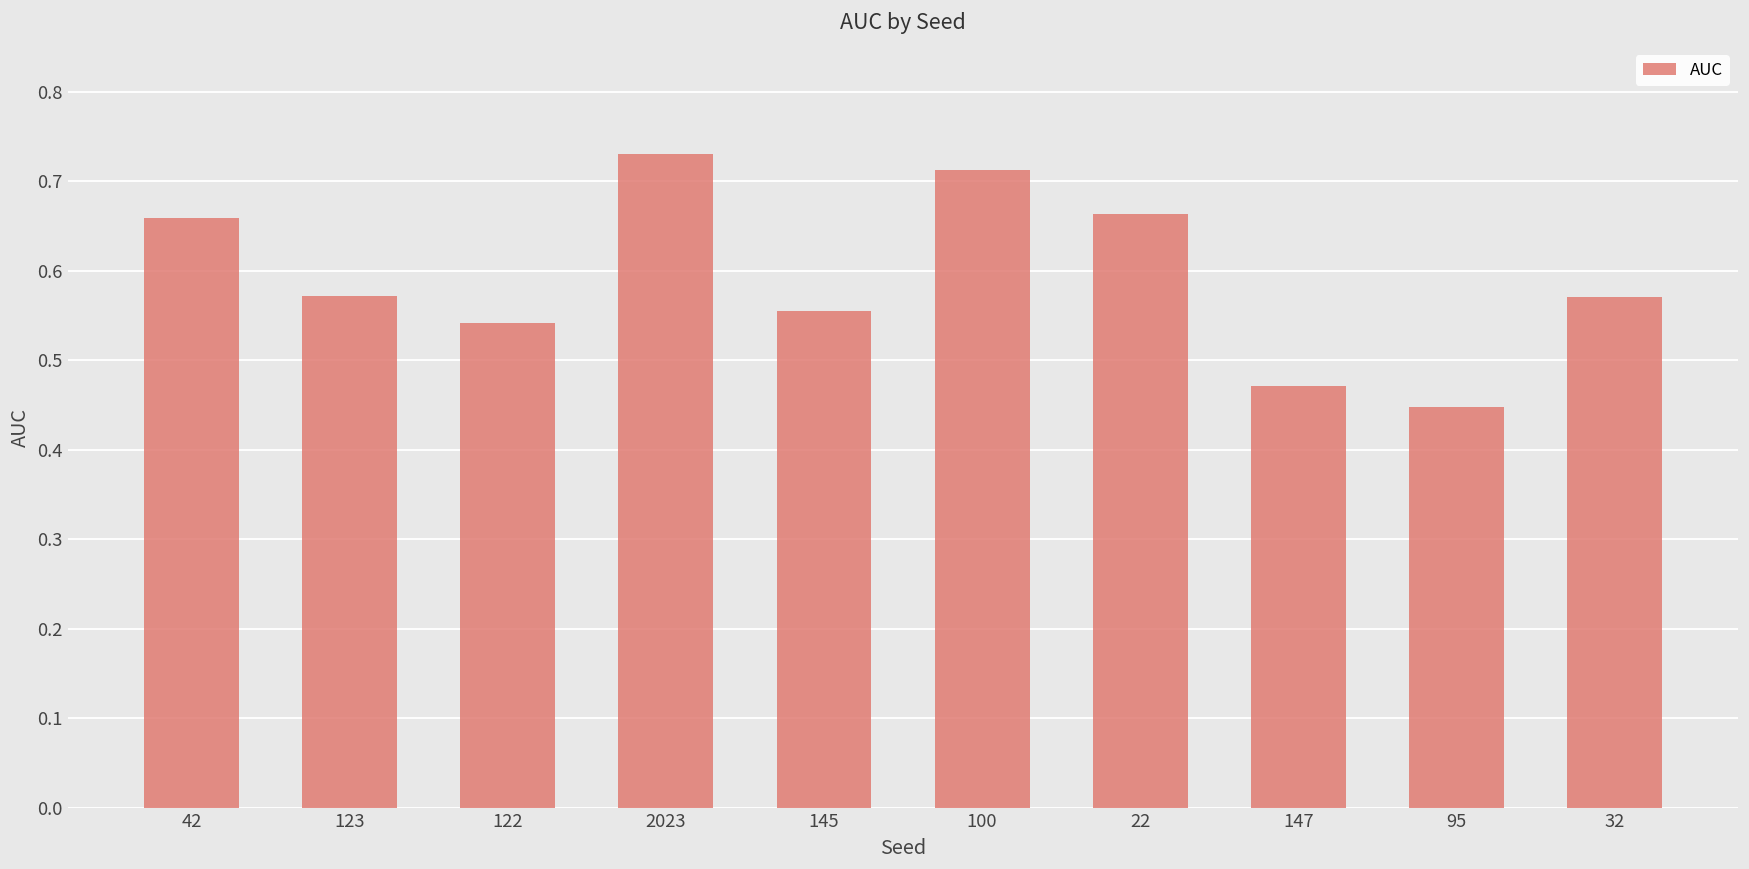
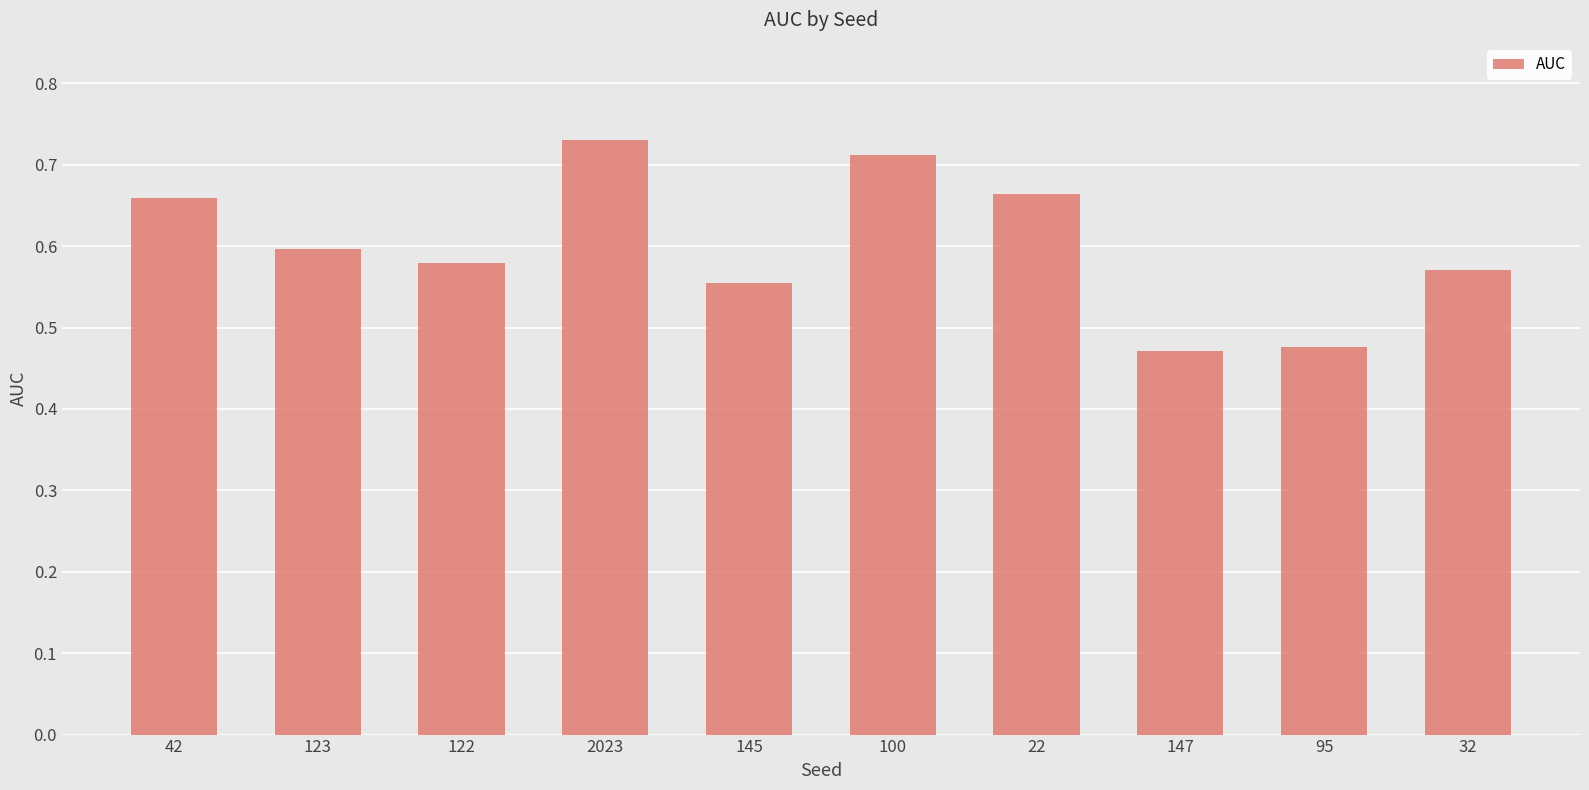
  {
    "42": 0.66,
-   "123": 0.57,
-   "122": 0.54,
+   "123": 0.60,
+   "122": 0.58,
    "2023": 0.73,
    "145": 0.55,
    "100": 0.71,
    "22": 0.66,
    "147": 0.47,
-   "95": 0.45,
+   "95": 0.48,
    "32": 0.57
  }
